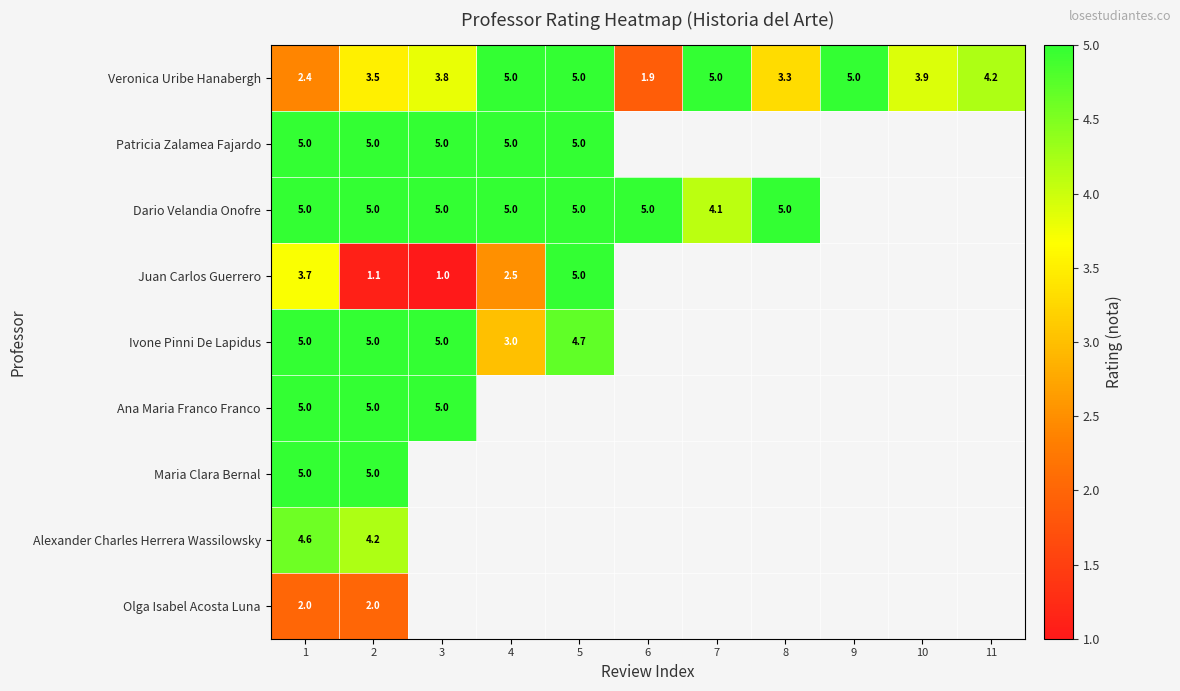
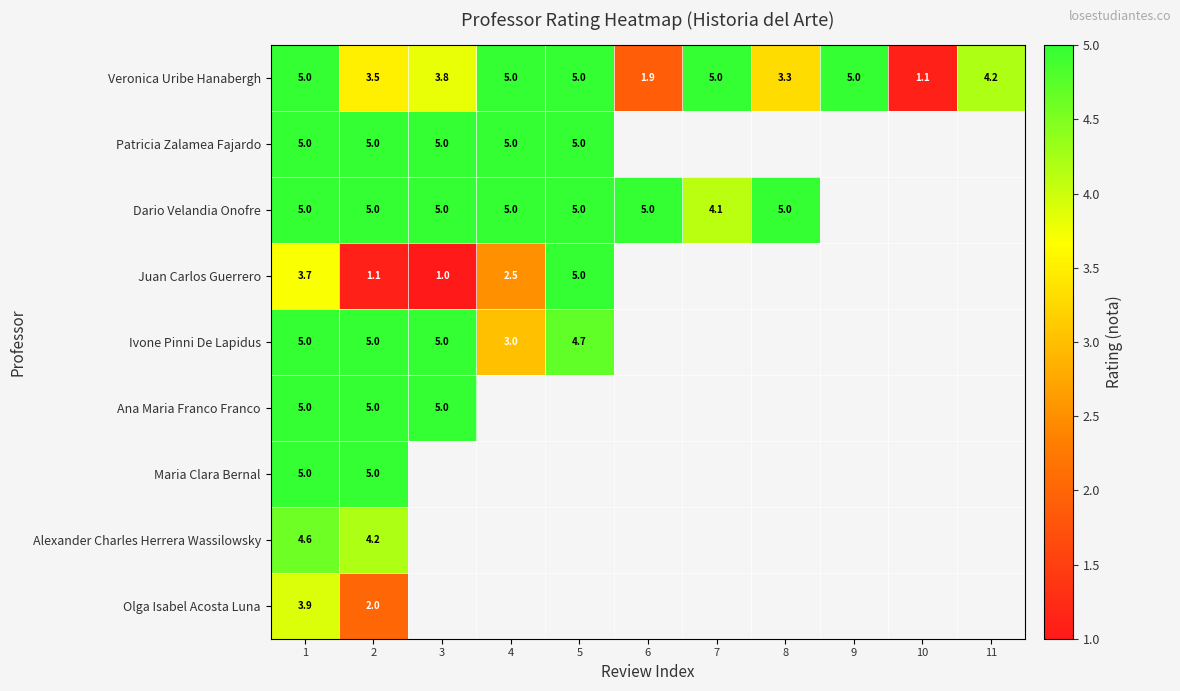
  {
    "Veronica Uribe Hanabergh": {
-     "1": 2.4,
+     "1": 5.0,
      "2": 3.5,
      "3": 3.8,
      "4": 5.0,
      "5": 5.0,
      "6": 1.9,
      "7": 5.0,
      "8": 3.3,
      "9": 5.0,
-     "10": 3.9,
+     "10": 1.1,
      "11": 4.2
    },
    "Patricia Zalamea Fajardo": {
      "1": 5.0,
      "2": 5.0,
      "3": 5.0,
      "4": 5.0,
      "5": 5.0
    },
    "Dario Velandia Onofre": {
      "1": 5.0,
      "2": 5.0,
      "3": 5.0,
      "4": 5.0,
      "5": 5.0,
      "6": 5.0,
      "7": 4.1,
      "8": 5.0
    },
    "Juan Carlos Guerrero": {
      "1": 3.7,
      "2": 1.1,
      "3": 1.0,
      "4": 2.5,
      "5": 5.0
    },
    "Ivone Pinni De Lapidus": {
      "1": 5.0,
      "2": 5.0,
      "3": 5.0,
      "4": 3.0,
      "5": 4.7
    },
    "Ana Maria Franco Franco": {
      "1": 5.0,
      "2": 5.0,
      "3": 5.0
    },
    "Maria Clara Bernal": {
      "1": 5.0,
      "2": 5.0
    },
    "Alexander Charles Herrera Wassilowsky": {
      "1": 4.6,
      "2": 4.2
    },
    "Olga Isabel Acosta Luna": {
-     "1": 2.0,
+     "1": 3.9,
      "2": 2.0
    }
  }
